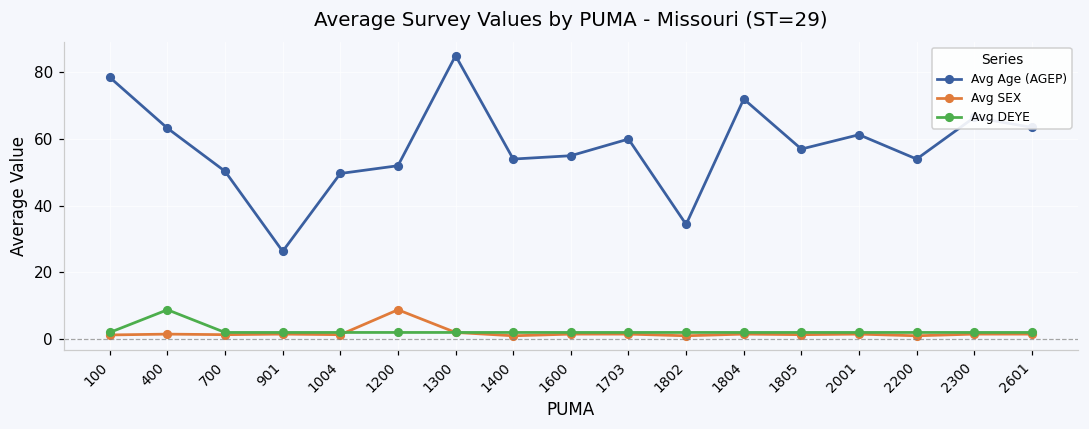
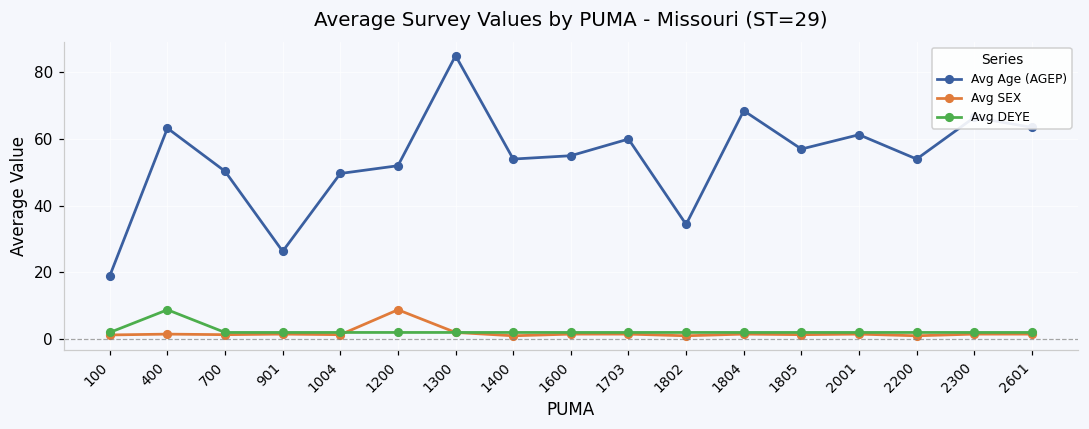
  {
    "Avg Age (AGEP)": {
-     "100": 79,
+     "100": 19,
      "400": 63,
      "700": 50,
      "901": 26,
      "1004": 50,
      "1200": 52,
      "1300": 85,
      "1400": 54,
      "1600": 55,
      "1703": 60,
      "1802": 34,
-     "1804": 72,
+     "1804": 69,
      "1805": 57,
      "2001": 61,
      "2200": 54,
      "2601": 64
    },
    "Avg SEX": {
      "400": 2,
      "1200": 9,
      "1400": 1,
      "1802": 1,
      "2200": 1
    },
    "Avg DEYE": {
      "400": 9,
      "1200": 2,
      "1400": 2,
      "1802": 2,
      "2200": 2
    }
  }
